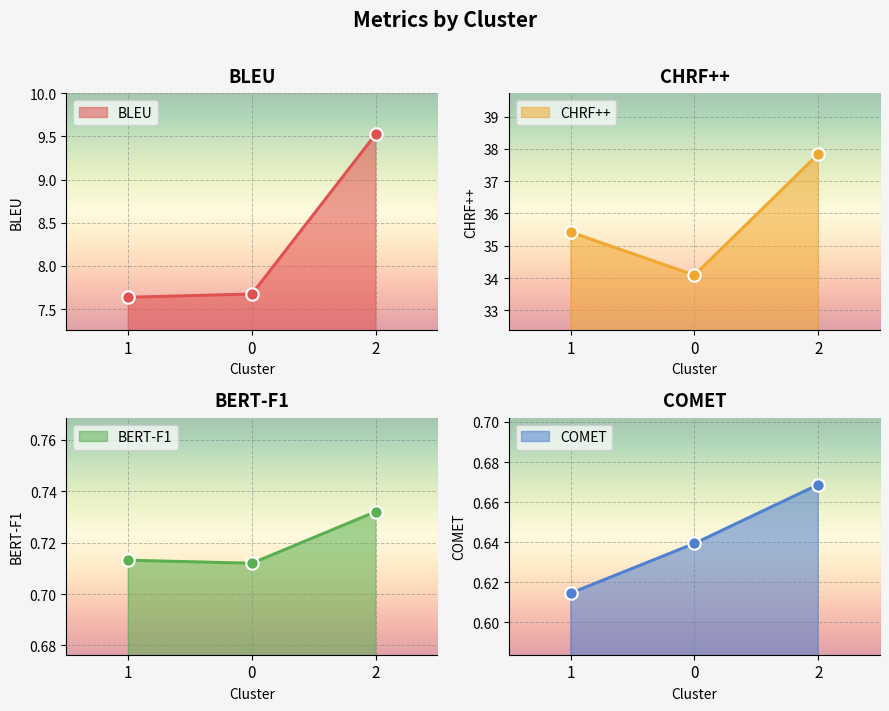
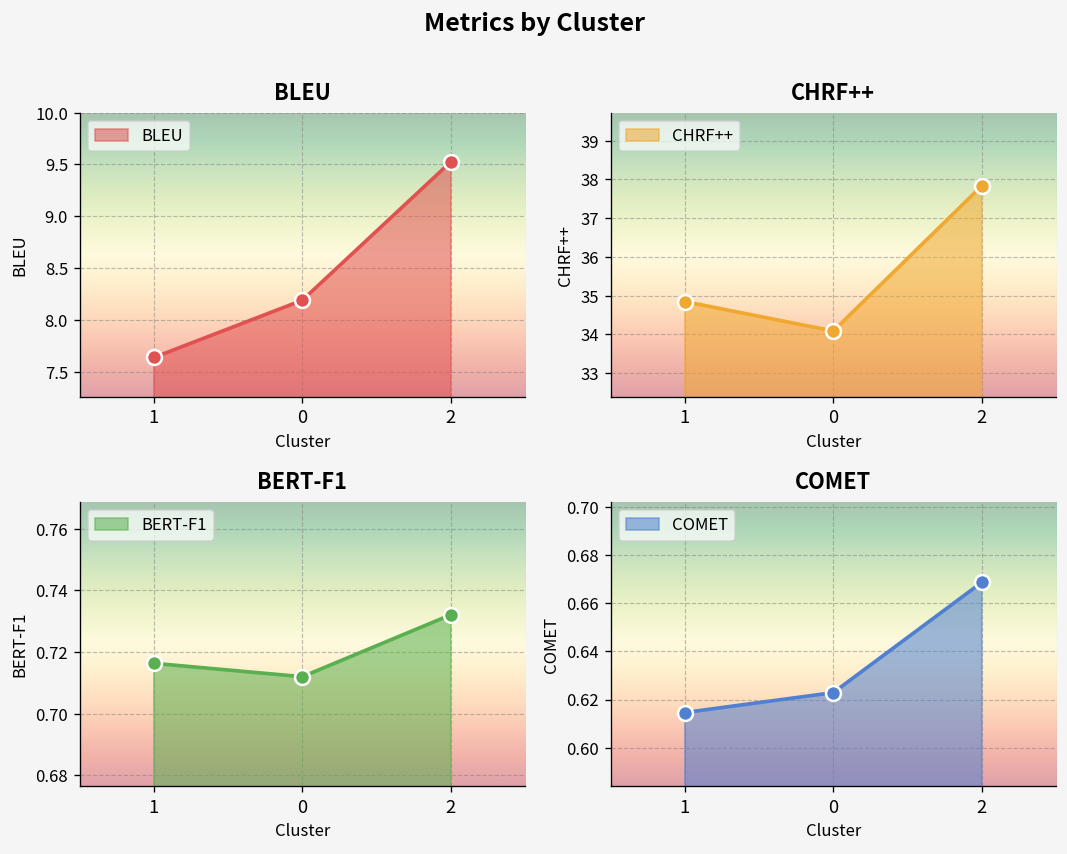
  {
    "BLEU": {
      "1": 7.6,
-     "0": 7.7,
+     "0": 8.2,
      "2": 9.5
    },
    "CHRF++": {
-     "1": 35.4,
+     "1": 34.8,
      "0": 34.1,
      "2": 37.8
    },
    "BERT-F1": {
-     "1": 0.713,
+     "1": 0.716,
      "0": 0.712,
      "2": 0.732
    },
    "COMET": {
      "1": 0.615,
-     "0": 0.639,
+     "0": 0.623,
      "2": 0.669
    }
  }
